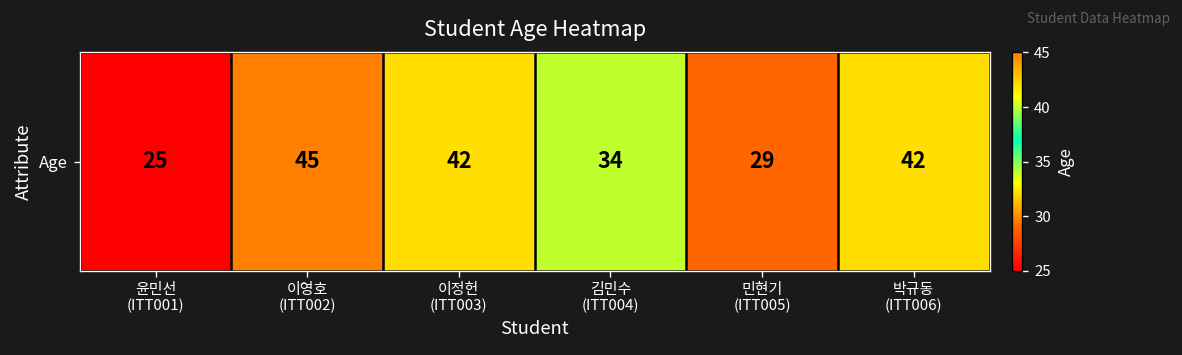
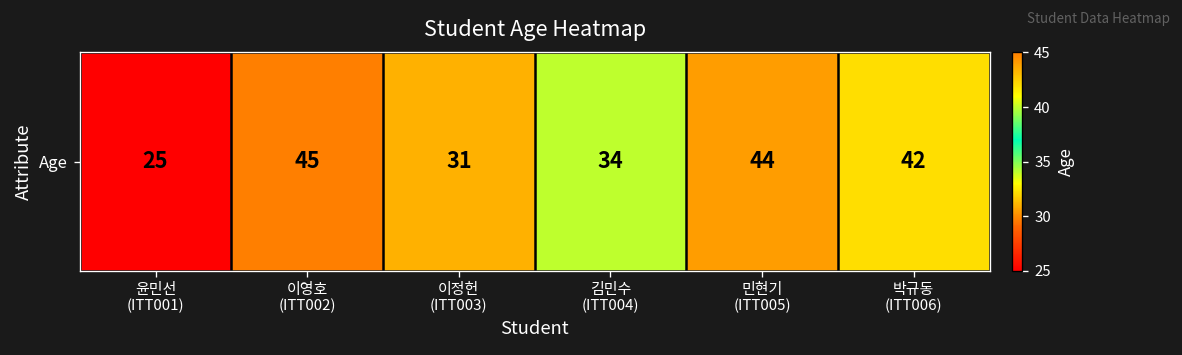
  {
    "Age": {
      "윤민선 (ITT001)": 25,
      "이영호 (ITT002)": 45,
-     "이정헌 (ITT003)": 42,
+     "이정헌 (ITT003)": 31,
      "김민수 (ITT004)": 34,
-     "민현기 (ITT005)": 29,
+     "민현기 (ITT005)": 44,
      "박규동 (ITT006)": 42
    }
  }
